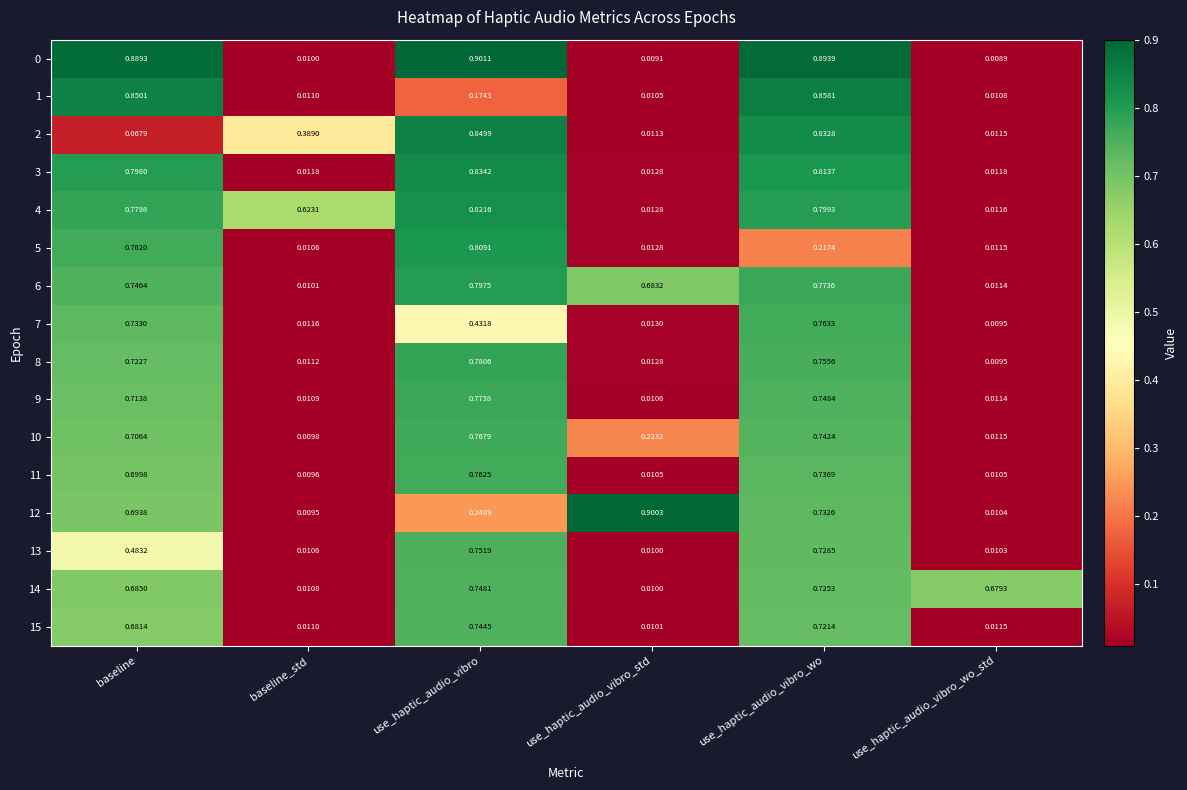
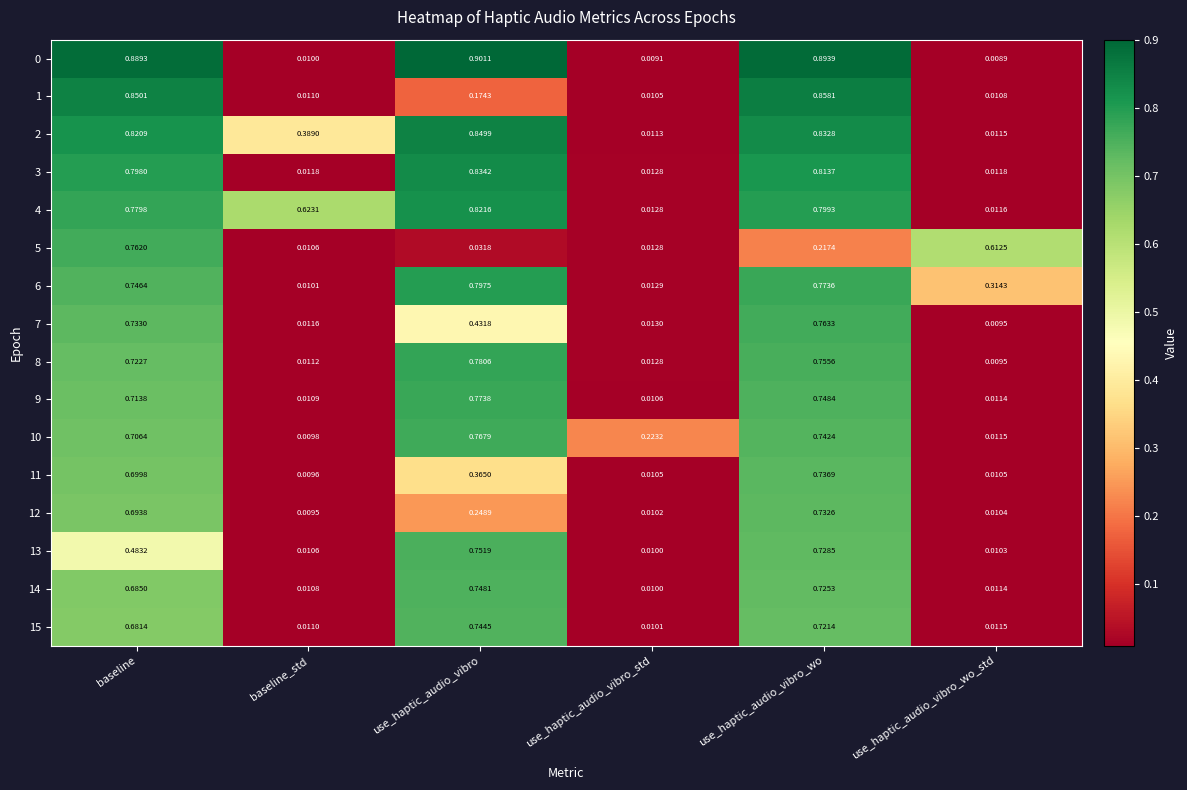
  {
    "0": {
      "baseline": 0.8893,
      "baseline_std": 0.0100,
      "use_haptic_audio_vibro": 0.9011,
      "use_haptic_audio_vibro_std": 0.0091,
      "use_haptic_audio_vibro_wo": 0.8939,
      "use_haptic_audio_vibro_wo_std": 0.0089
    },
    "1": {
      "baseline": 0.8501,
      "baseline_std": 0.0110,
      "use_haptic_audio_vibro": 0.1743,
      "use_haptic_audio_vibro_std": 0.0105,
      "use_haptic_audio_vibro_wo": 0.8581,
      "use_haptic_audio_vibro_wo_std": 0.0108
    },
    "2": {
-     "baseline": 0.0679,
+     "baseline": 0.8209,
      "baseline_std": 0.3890,
      "use_haptic_audio_vibro": 0.8499,
      "use_haptic_audio_vibro_std": 0.0113,
      "use_haptic_audio_vibro_wo": 0.8328,
      "use_haptic_audio_vibro_wo_std": 0.0115
    },
    "3": {
      "baseline": 0.7980,
      "baseline_std": 0.0118,
      "use_haptic_audio_vibro": 0.8342,
      "use_haptic_audio_vibro_std": 0.0128,
      "use_haptic_audio_vibro_wo": 0.8137,
      "use_haptic_audio_vibro_wo_std": 0.0118
    },
    "4": {
      "baseline": 0.7798,
      "baseline_std": 0.6231,
      "use_haptic_audio_vibro": 0.8216,
      "use_haptic_audio_vibro_std": 0.0128,
      "use_haptic_audio_vibro_wo": 0.7993,
      "use_haptic_audio_vibro_wo_std": 0.0116
    },
    "5": {
      "baseline": 0.7620,
      "baseline_std": 0.0106,
-     "use_haptic_audio_vibro": 0.8091,
+     "use_haptic_audio_vibro": 0.0318,
      "use_haptic_audio_vibro_std": 0.0128,
      "use_haptic_audio_vibro_wo": 0.2174,
-     "use_haptic_audio_vibro_wo_std": 0.0115
+     "use_haptic_audio_vibro_wo_std": 0.6125
    },
    "6": {
      "baseline": 0.7464,
      "baseline_std": 0.0101,
      "use_haptic_audio_vibro": 0.7975,
-     "use_haptic_audio_vibro_std": 0.6832,
+     "use_haptic_audio_vibro_std": 0.0129,
      "use_haptic_audio_vibro_wo": 0.7736,
-     "use_haptic_audio_vibro_wo_std": 0.0114
+     "use_haptic_audio_vibro_wo_std": 0.3143
    },
    "7": {
      "baseline": 0.7330,
      "baseline_std": 0.0116,
      "use_haptic_audio_vibro": 0.4318,
      "use_haptic_audio_vibro_std": 0.0130,
      "use_haptic_audio_vibro_wo": 0.7633,
      "use_haptic_audio_vibro_wo_std": 0.0095
    },
    "8": {
      "baseline": 0.7227,
      "baseline_std": 0.0112,
      "use_haptic_audio_vibro": 0.7806,
      "use_haptic_audio_vibro_std": 0.0128,
      "use_haptic_audio_vibro_wo": 0.7556,
      "use_haptic_audio_vibro_wo_std": 0.0095
    },
    "9": {
      "baseline": 0.7138,
      "baseline_std": 0.0109,
      "use_haptic_audio_vibro": 0.7738,
      "use_haptic_audio_vibro_std": 0.0106,
      "use_haptic_audio_vibro_wo": 0.7484,
      "use_haptic_audio_vibro_wo_std": 0.0114
    },
    "10": {
      "baseline": 0.7064,
      "baseline_std": 0.0098,
      "use_haptic_audio_vibro": 0.7679,
      "use_haptic_audio_vibro_std": 0.2232,
      "use_haptic_audio_vibro_wo": 0.7424,
      "use_haptic_audio_vibro_wo_std": 0.0115
    },
    "11": {
      "baseline": 0.6998,
      "baseline_std": 0.0096,
-     "use_haptic_audio_vibro": 0.7625,
+     "use_haptic_audio_vibro": 0.3650,
      "use_haptic_audio_vibro_std": 0.0105,
      "use_haptic_audio_vibro_wo": 0.7369,
      "use_haptic_audio_vibro_wo_std": 0.0105
    },
    "12": {
      "baseline": 0.6938,
      "baseline_std": 0.0095,
      "use_haptic_audio_vibro": 0.2489,
-     "use_haptic_audio_vibro_std": 0.9003,
+     "use_haptic_audio_vibro_std": 0.0102,
      "use_haptic_audio_vibro_wo": 0.7326,
      "use_haptic_audio_vibro_wo_std": 0.0104
    },
    "13": {
      "baseline": 0.4832,
      "baseline_std": 0.0106,
      "use_haptic_audio_vibro": 0.7519,
      "use_haptic_audio_vibro_std": 0.0100,
      "use_haptic_audio_vibro_wo": 0.7285,
      "use_haptic_audio_vibro_wo_std": 0.0103
    },
    "14": {
      "baseline": 0.6850,
      "baseline_std": 0.0108,
      "use_haptic_audio_vibro": 0.7481,
      "use_haptic_audio_vibro_std": 0.0100,
      "use_haptic_audio_vibro_wo": 0.7253,
-     "use_haptic_audio_vibro_wo_std": 0.6793
+     "use_haptic_audio_vibro_wo_std": 0.0114
    },
    "15": {
      "baseline": 0.6814,
      "baseline_std": 0.0110,
      "use_haptic_audio_vibro": 0.7445,
      "use_haptic_audio_vibro_std": 0.0101,
      "use_haptic_audio_vibro_wo": 0.7214,
      "use_haptic_audio_vibro_wo_std": 0.0115
    }
  }
